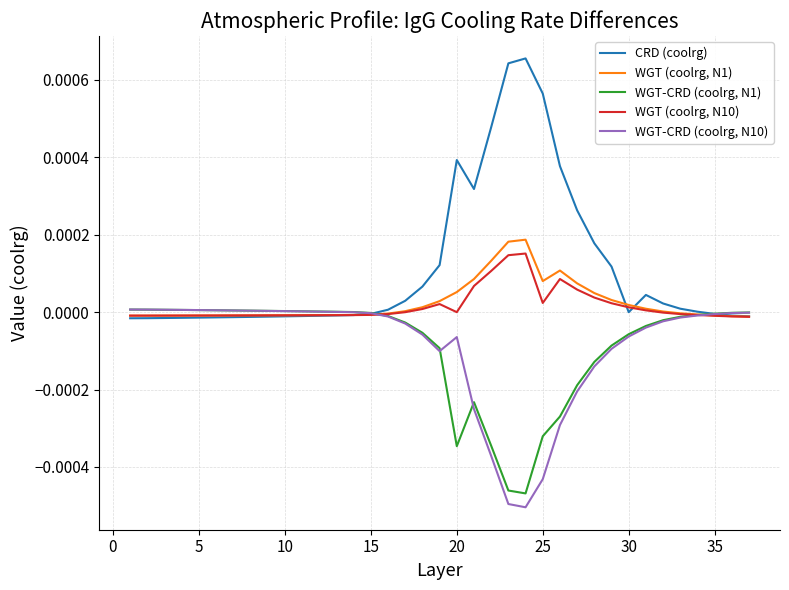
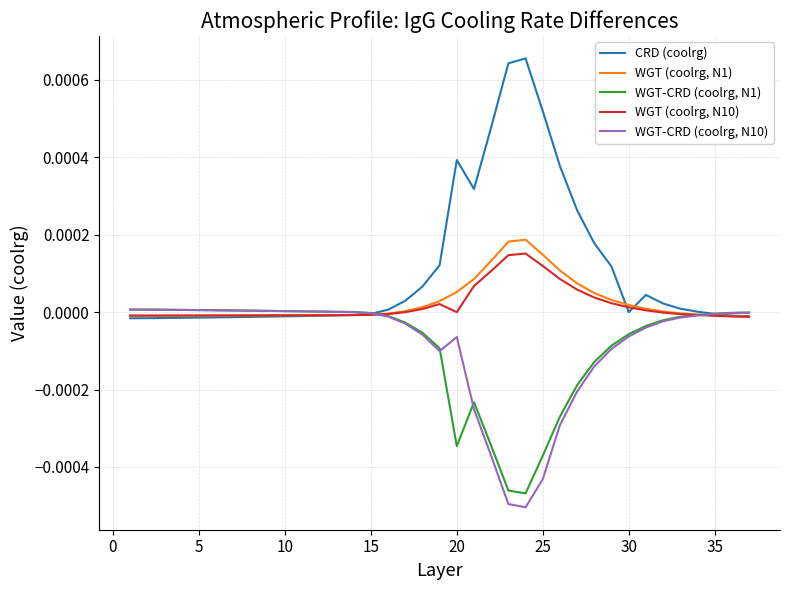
  {
    "CRD (coolrg)": {
      "20": 0.00039,
-     "25": 0.00056,
+     "25": 0.00052,
      "30": 0.00000
    },
    "WGT (coolrg, N1)": {
      "20": 0.00005,
-     "25": 0.00008
+     "25": 0.00015
    },
    "WGT-CRD (coolrg, N1)": {
      "20": -0.00035,
-     "25": -0.00032
+     "25": -0.00037
    },
    "WGT (coolrg, N10)": {
      "20": 0.00000,
-     "25": 0.00002
+     "25": 0.00012
    },
    "WGT-CRD (coolrg, N10)": {
      "20": -0.00006,
      "25": -0.00043
    }
  }
